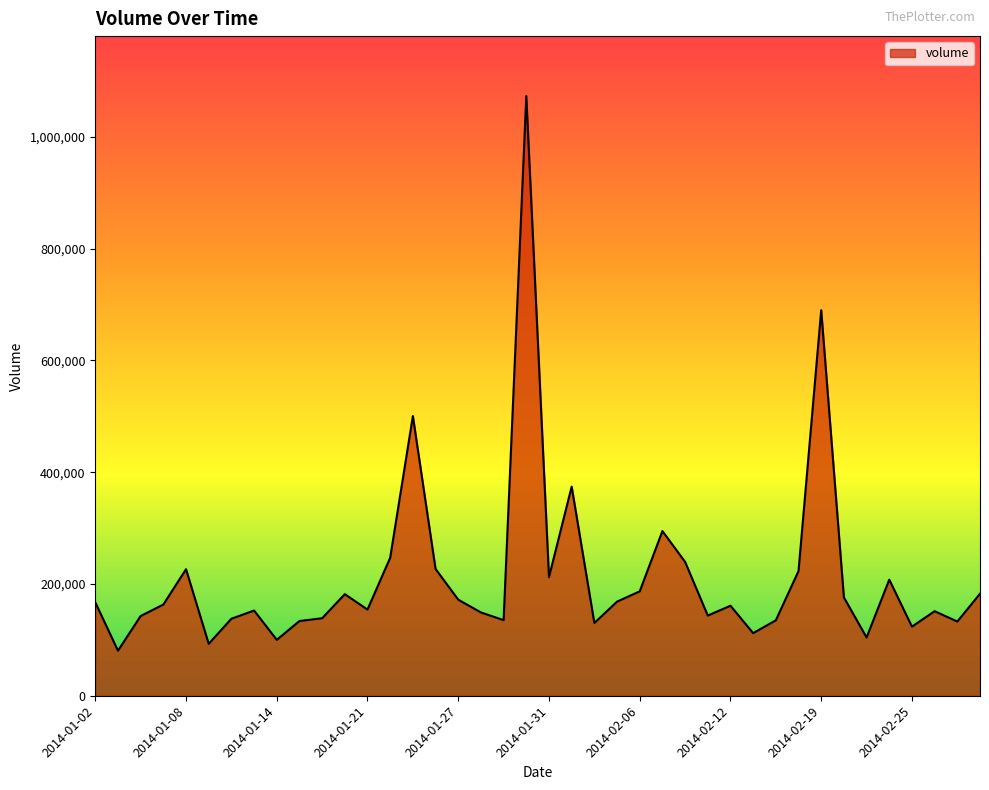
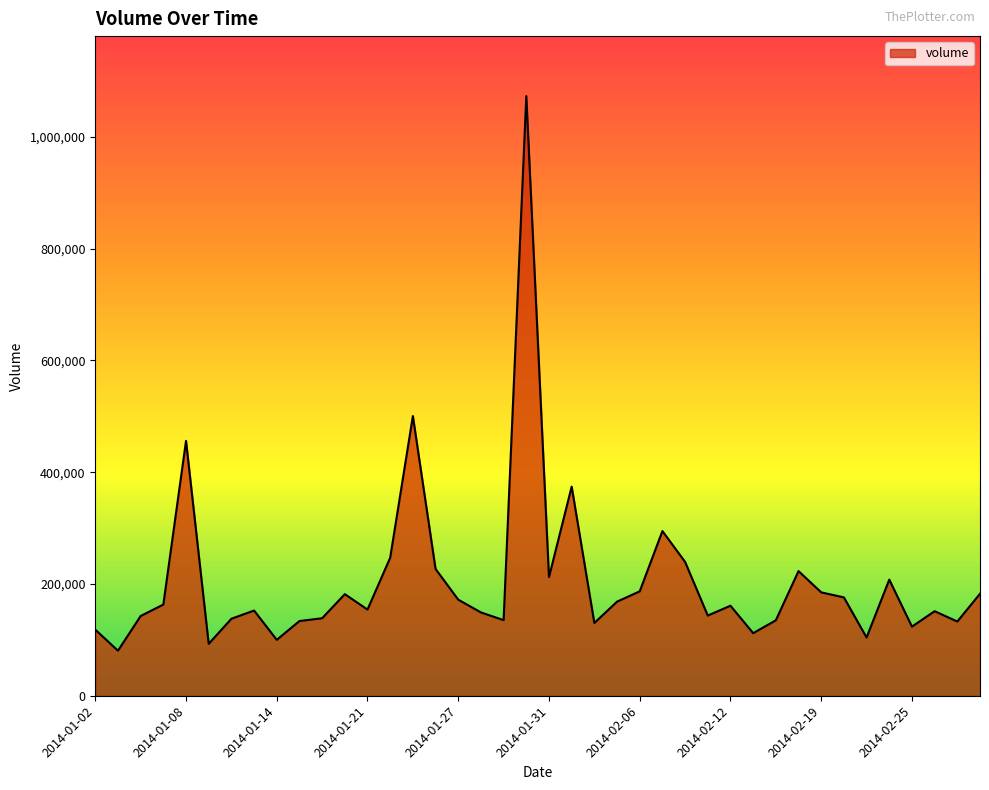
  {
-   "2014-01-02": "170,000",
-   "2014-01-08": "230,000",
+   "2014-01-02": "120,000",
+   "2014-01-08": "460,000",
    "2014-01-14": "100,000",
    "2014-01-21": "150,000",
    "2014-01-27": "170,000",
    "2014-01-31": "210,000",
    "2014-02-06": "190,000",
    "2014-02-12": "160,000",
-   "2014-02-19": "690,000",
+   "2014-02-19": "190,000",
    "2014-02-25": "120,000"
  }
